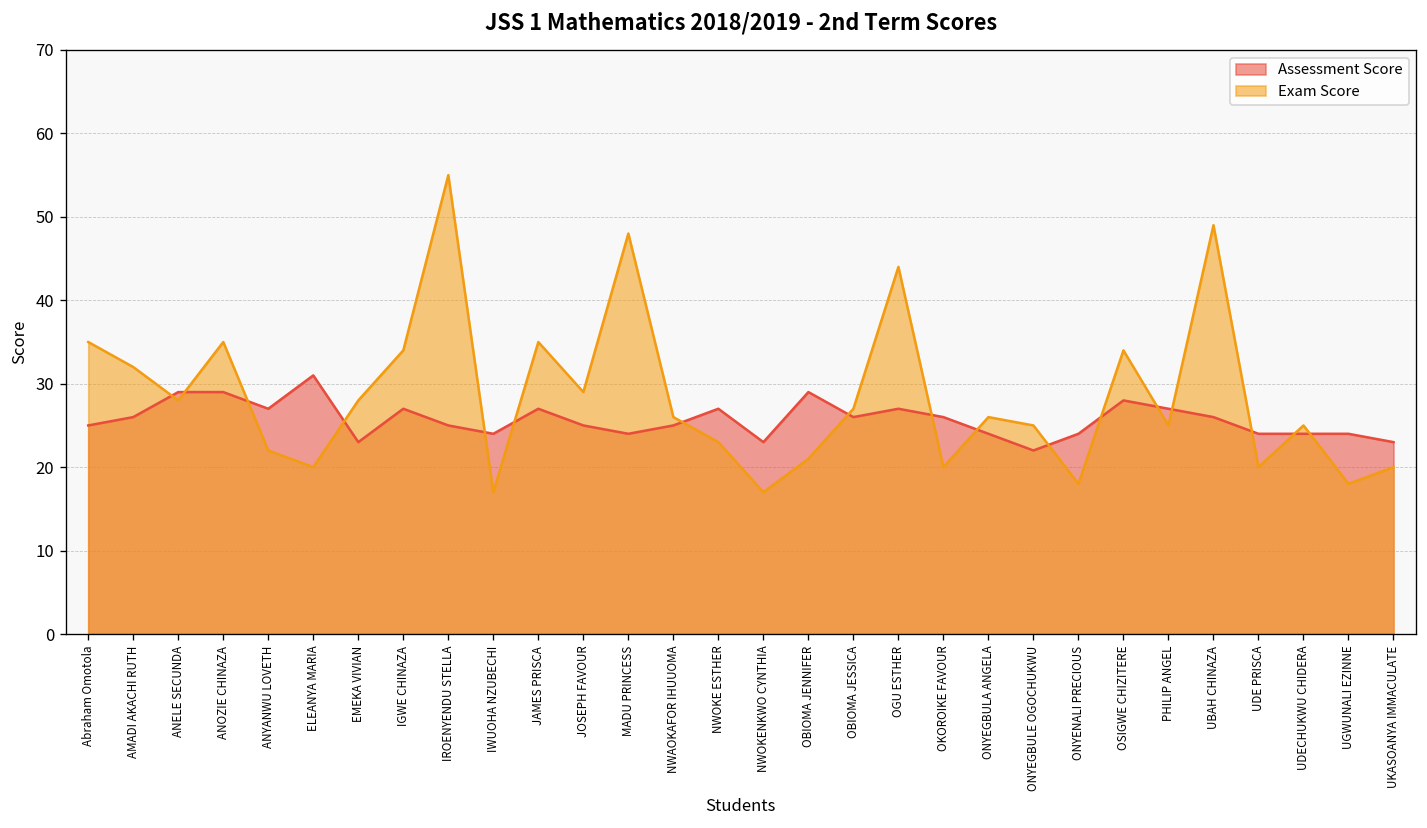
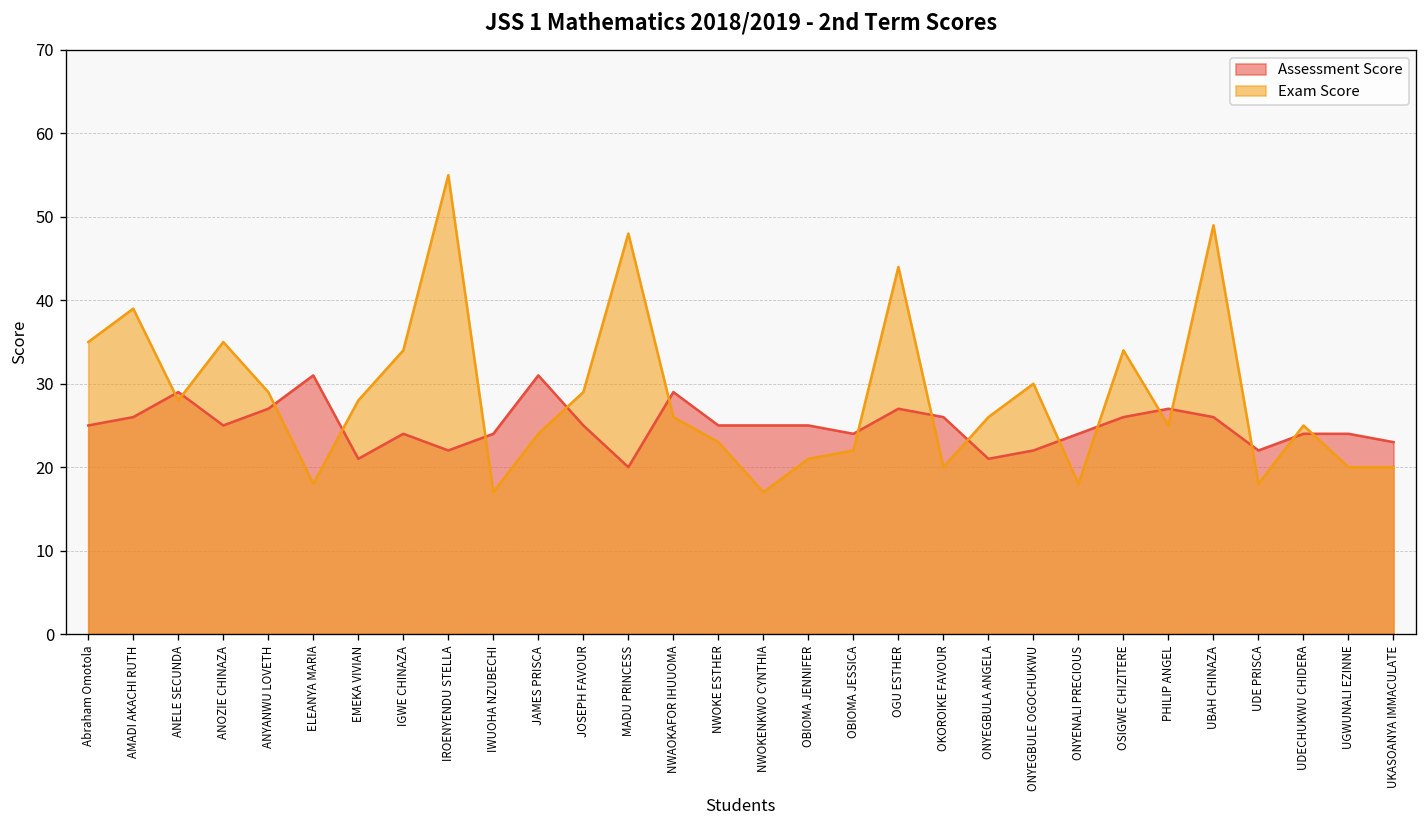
  {
    "Assessment Score": {
      "Abraham Omotola": 25,
      "AMADI AKACHI RUTH": 26,
      "ANELE SECUNDA": 29,
-     "ANOZIE CHINAZA": 29,
+     "ANOZIE CHINAZA": 25,
      "ANYANWU LOVETH": 27,
      "ELEANYA MARIA": 31,
-     "EMEKA VIVIAN": 23,
-     "IGWE CHINAZA": 27,
-     "IROENYENDU STELLA": 25,
+     "EMEKA VIVIAN": 21,
+     "IGWE CHINAZA": 24,
+     "IROENYENDU STELLA": 22,
      "IWUOHA NZUBECHI": 24,
-     "JAMES PRISCA": 27,
+     "JAMES PRISCA": 31,
      "JOSEPH FAVOUR": 25,
-     "MADU PRINCESS": 24,
-     "NWAOKAFOR IHUUOMA": 25,
-     "NWOKE ESTHER": 27,
-     "NWOKENKWO CYNTHIA": 23,
-     "OBIOMA JENNIFER": 29,
-     "OBIOMA JESSICA": 26,
+     "MADU PRINCESS": 20,
+     "NWAOKAFOR IHUUOMA": 29,
+     "NWOKE ESTHER": 25,
+     "NWOKENKWO CYNTHIA": 25,
+     "OBIOMA JENNIFER": 25,
+     "OBIOMA JESSICA": 24,
      "OGU ESTHER": 27,
      "OKOROIKE FAVOUR": 26,
-     "ONYEGBULA ANGELA": 24,
+     "ONYEGBULA ANGELA": 21,
      "ONYEGBULE OGOCHUKWU": 22,
      "ONYENALI PRECIOUS": 24,
-     "OSIGWE CHIZITERE": 28,
+     "OSIGWE CHIZITERE": 26,
      "PHILIP ANGEL": 27,
      "UBAH CHINAZA": 26,
-     "UDE PRISCA": 24,
+     "UDE PRISCA": 22,
      "UDECHUKWU CHIDERA": 24,
      "UGWUNALI EZINNE": 24,
      "UKASOANYA IMMACULATE": 23
    },
    "Exam Score": {
      "Abraham Omotola": 35,
-     "AMADI AKACHI RUTH": 32,
+     "AMADI AKACHI RUTH": 39,
      "ANELE SECUNDA": 28,
      "ANOZIE CHINAZA": 35,
-     "ANYANWU LOVETH": 22,
-     "ELEANYA MARIA": 20,
+     "ANYANWU LOVETH": 29,
+     "ELEANYA MARIA": 18,
      "EMEKA VIVIAN": 28,
      "IGWE CHINAZA": 34,
      "IROENYENDU STELLA": 55,
      "IWUOHA NZUBECHI": 17,
-     "JAMES PRISCA": 35,
+     "JAMES PRISCA": 24,
      "JOSEPH FAVOUR": 29,
      "MADU PRINCESS": 48,
      "NWAOKAFOR IHUUOMA": 26,
      "NWOKE ESTHER": 23,
      "NWOKENKWO CYNTHIA": 17,
      "OBIOMA JENNIFER": 21,
-     "OBIOMA JESSICA": 27,
+     "OBIOMA JESSICA": 22,
      "OGU ESTHER": 44,
      "OKOROIKE FAVOUR": 20,
      "ONYEGBULA ANGELA": 26,
-     "ONYEGBULE OGOCHUKWU": 25,
+     "ONYEGBULE OGOCHUKWU": 30,
      "ONYENALI PRECIOUS": 18,
      "OSIGWE CHIZITERE": 34,
      "PHILIP ANGEL": 25,
      "UBAH CHINAZA": 49,
-     "UDE PRISCA": 20,
+     "UDE PRISCA": 18,
      "UDECHUKWU CHIDERA": 25,
-     "UGWUNALI EZINNE": 18,
+     "UGWUNALI EZINNE": 20,
      "UKASOANYA IMMACULATE": 20
    }
  }
